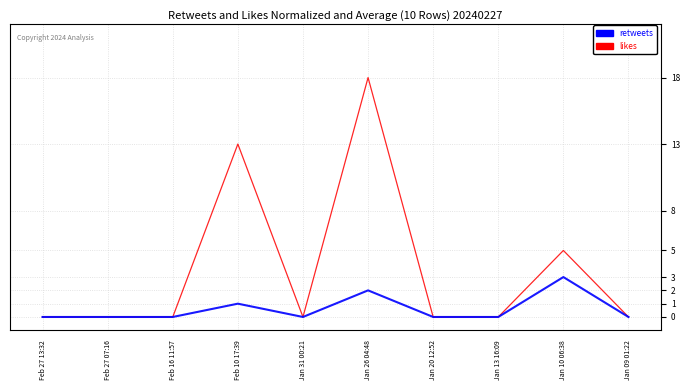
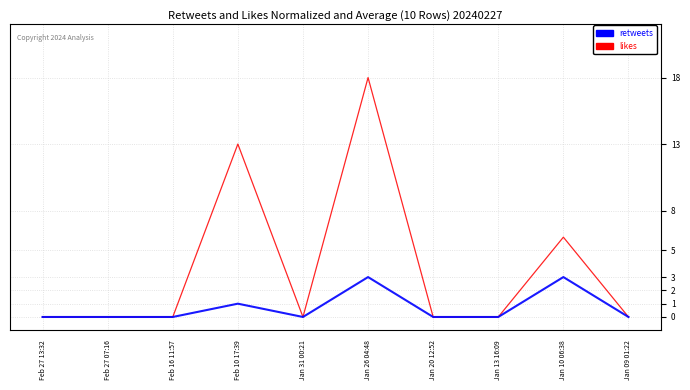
  {
    "likes": {
      "Feb 10 17:39": 13,
      "Jan 26 04:48": 18,
-     "Jan 10 06:38": 5
+     "Jan 10 06:38": 6
    },
    "retweets": {
      "Feb 10 17:39": 1,
-     "Jan 26 04:48": 2,
+     "Jan 26 04:48": 3,
      "Jan 10 06:38": 3
    }
  }
